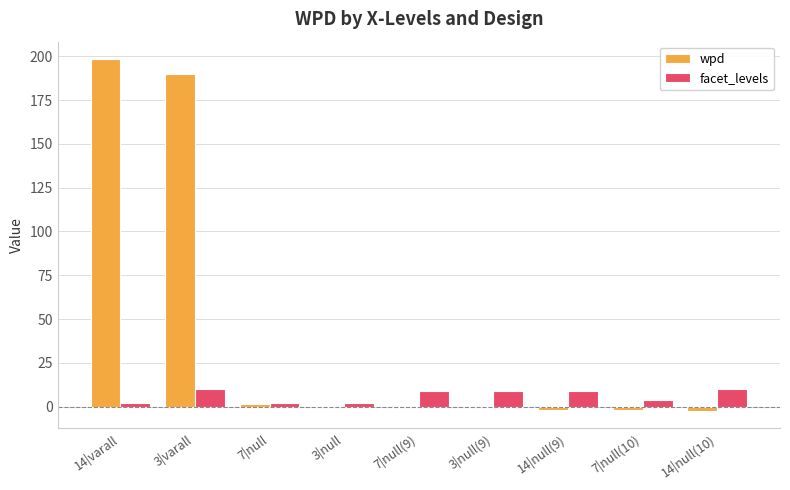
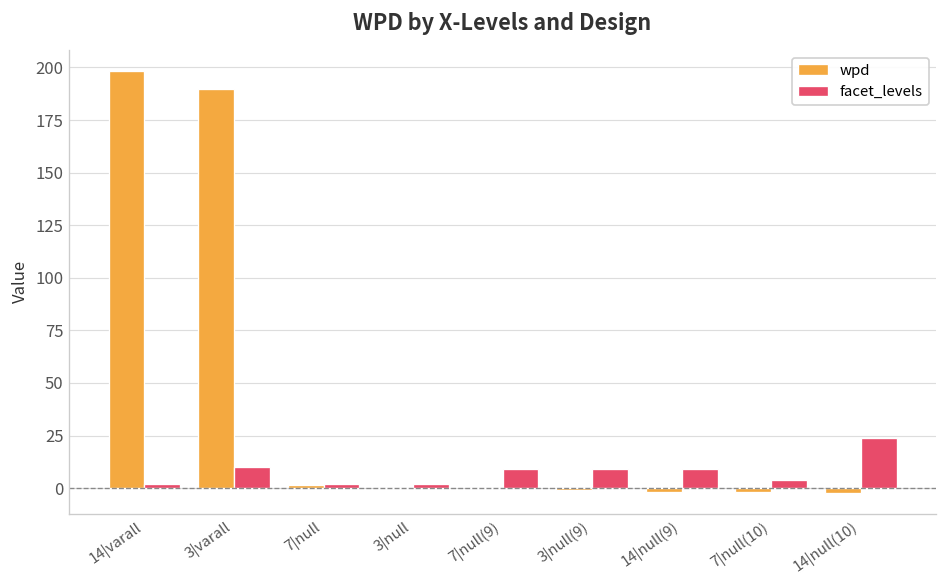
  {
    "wpd": {
      "14|varall": 198,
      "3|varall": 190,
      "14|null(9)": -2,
      "7|null(10)": -2,
      "14|null(10)": -2
    },
    "facet_levels": {
      "14|varall": 2,
      "3|varall": 10,
      "7|null": 2,
      "3|null": 2,
      "7|null(9)": 9,
      "3|null(9)": 9,
      "14|null(9)": 9,
      "7|null(10)": 4,
-     "14|null(10)": 10
+     "14|null(10)": 24
    }
  }
